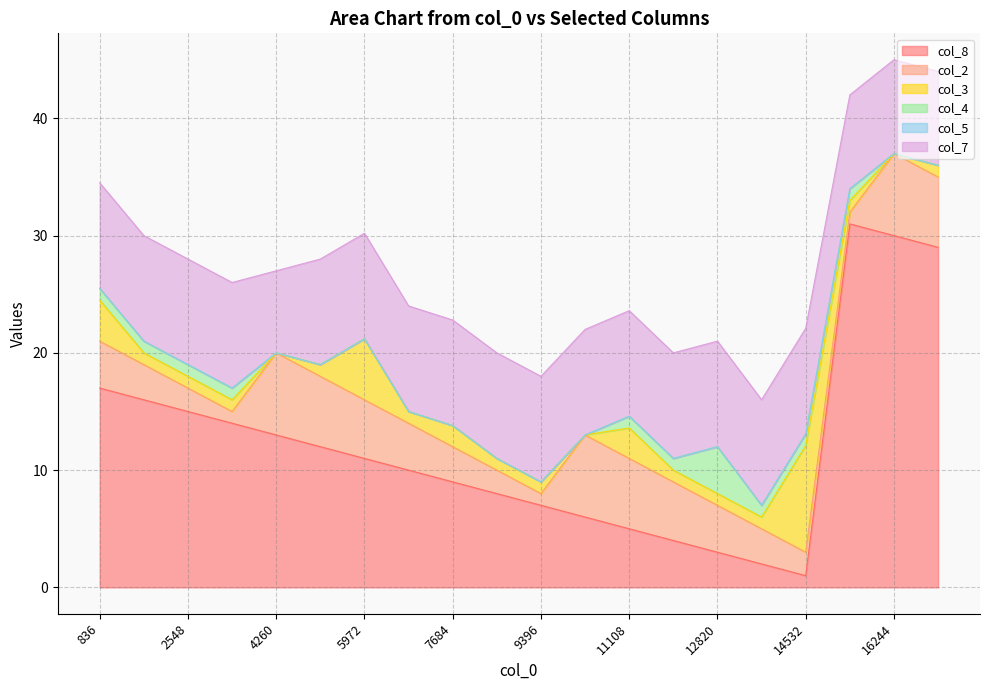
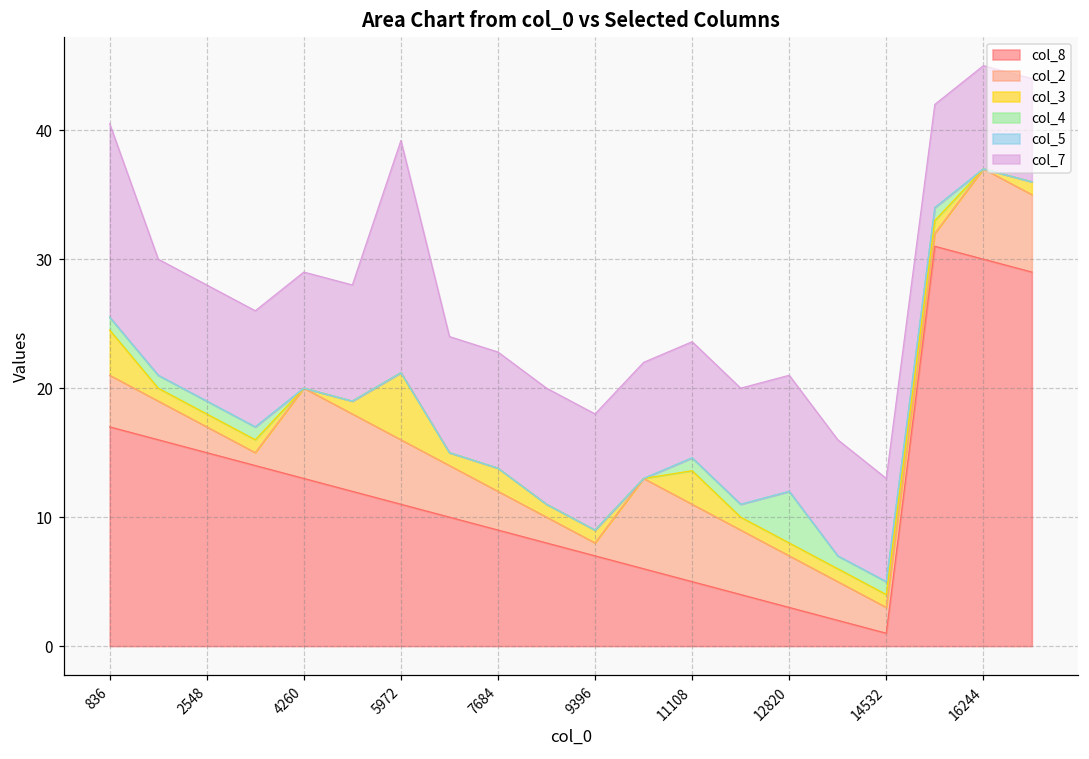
  {
    "col_3": {
      "836": 3.5,
      "2548": 1.0,
      "11108": 2.6,
      "12820": 1.0,
-     "14532": 9.1
+     "14532": 1.0
    },
    "col_7": {
-     "836": 9,
+     "836": 15,
      "2548": 9,
-     "4260": 7,
-     "5972": 9,
+     "4260": 9,
+     "5972": 18,
      "7684": 9,
      "9396": 9,
      "11108": 9,
      "12820": 9,
-     "14532": 9,
+     "14532": 8,
      "16244": 8
    }
  }
